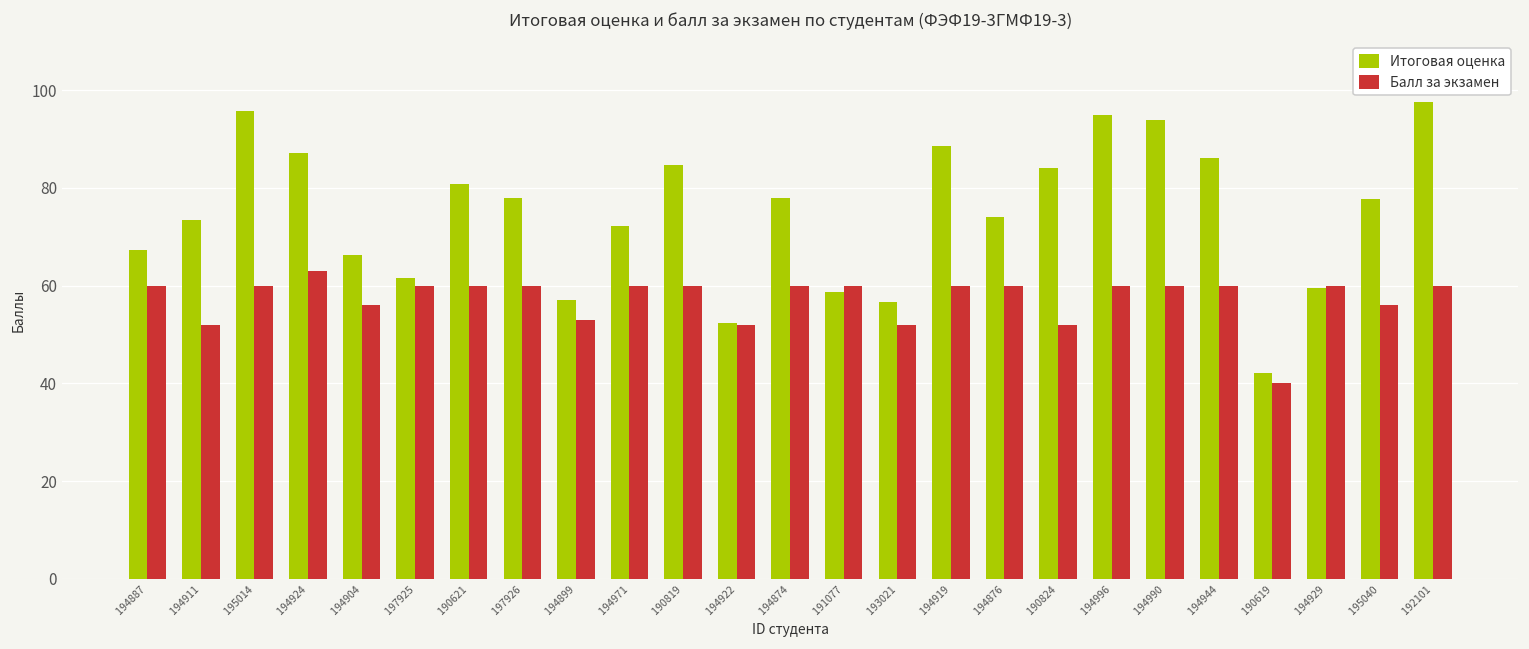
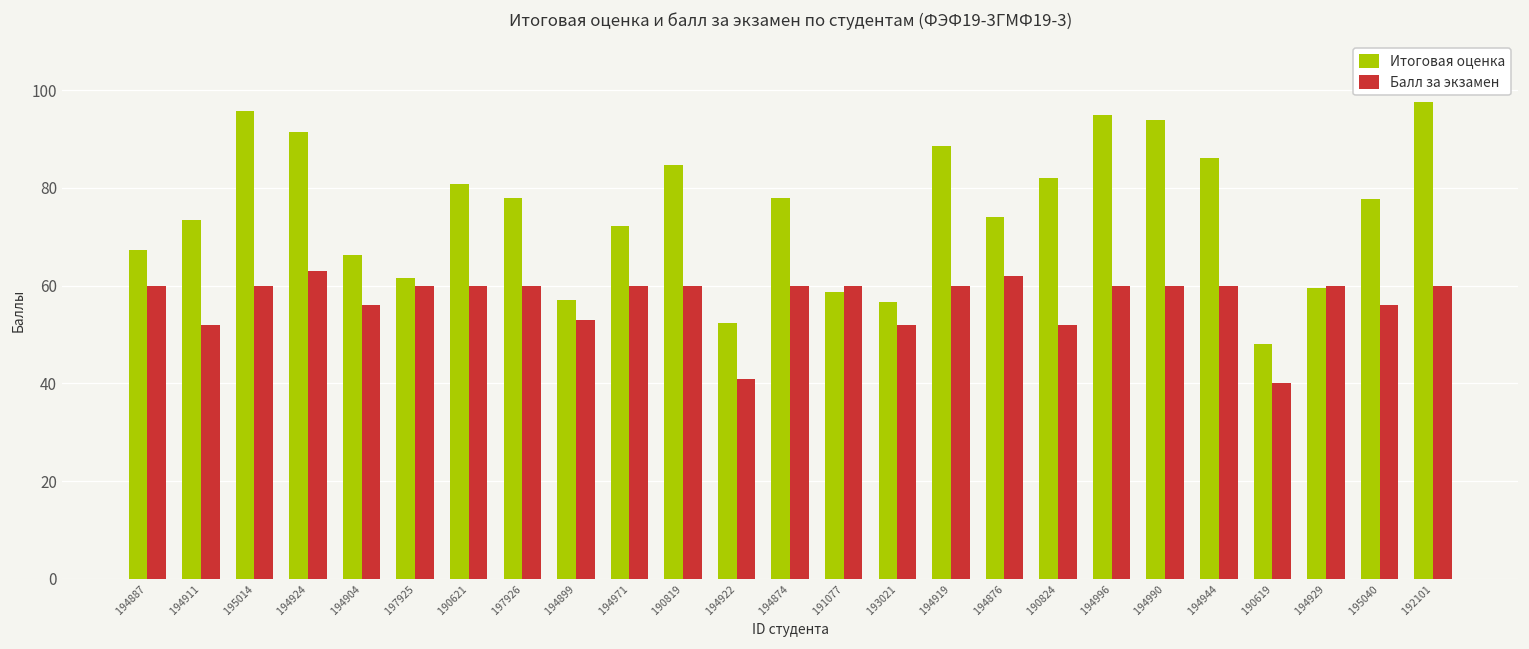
  {
    "Итоговая оценка": {
      "194887": 67,
      "194911": 74,
      "195014": 96,
-     "194924": 87,
+     "194924": 91,
      "194904": 66,
      "197925": 62,
      "190621": 81,
      "197926": 78,
      "194899": 57,
      "194971": 72,
      "190819": 85,
      "194922": 52,
      "194874": 78,
      "191077": 59,
      "193021": 57,
      "194919": 89,
      "194876": 74,
-     "190824": 84,
+     "190824": 82,
      "194996": 95,
      "194990": 94,
      "194944": 86,
-     "190619": 42,
+     "190619": 48,
      "194929": 60,
      "195040": 78,
      "192101": 98
    },
    "Балл за экзамен": {
      "194887": 60,
      "194911": 52,
      "195014": 60,
      "194924": 63,
      "194904": 56,
      "197925": 60,
      "190621": 60,
      "197926": 60,
      "194899": 53,
      "194971": 60,
      "190819": 60,
-     "194922": 52,
+     "194922": 41,
      "194874": 60,
      "191077": 60,
      "193021": 52,
      "194919": 60,
-     "194876": 60,
+     "194876": 62,
      "190824": 52,
      "194996": 60,
      "194990": 60,
      "194944": 60,
      "190619": 40,
      "194929": 60,
      "195040": 56,
      "192101": 60
    }
  }
